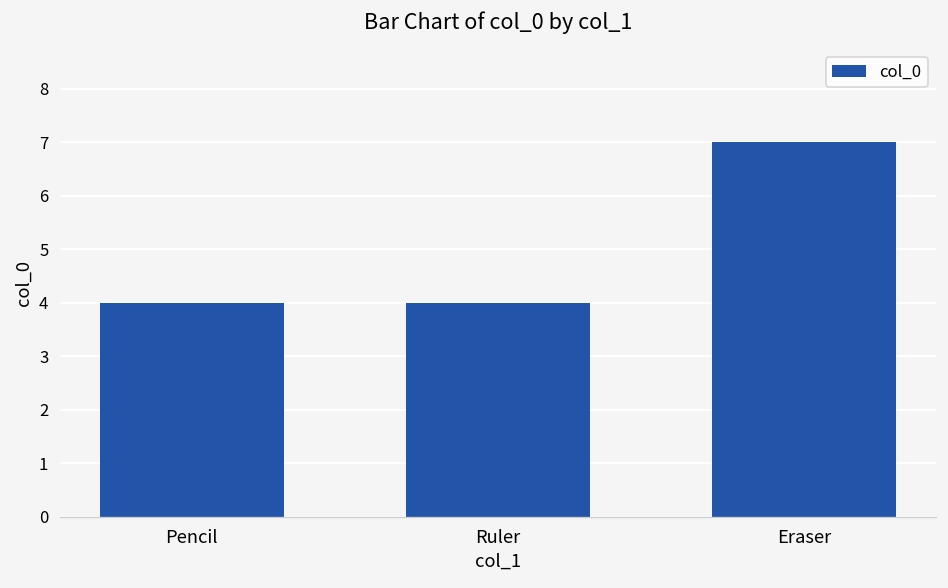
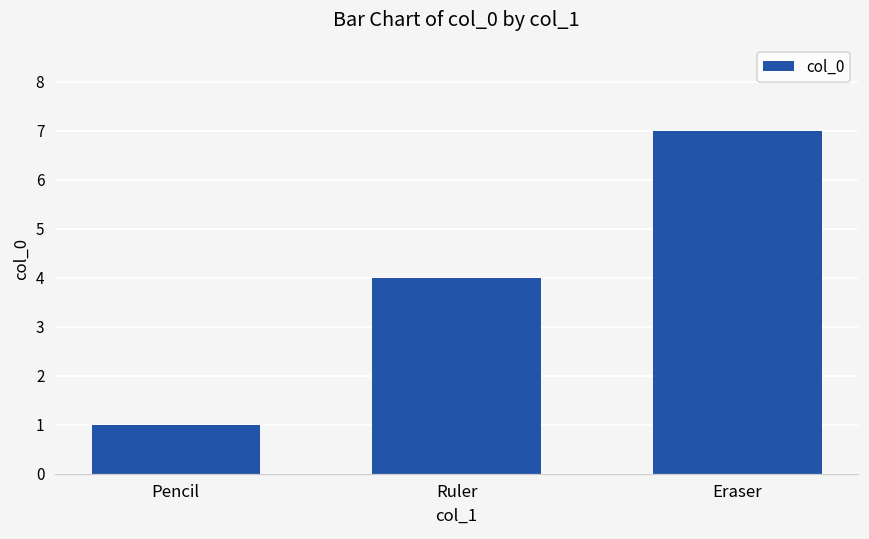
  {
-   "Pencil": 4,
+   "Pencil": 1,
    "Ruler": 4,
    "Eraser": 7
  }
